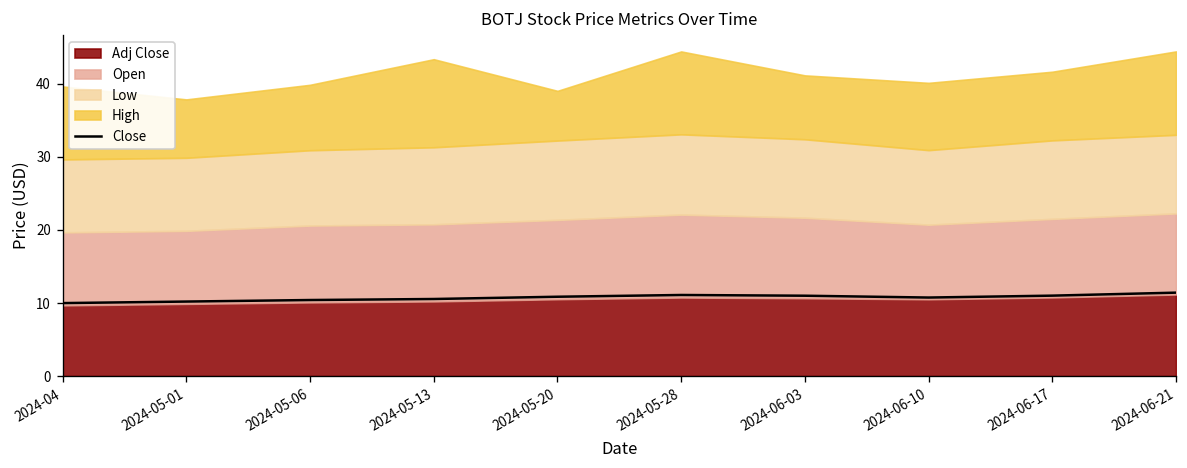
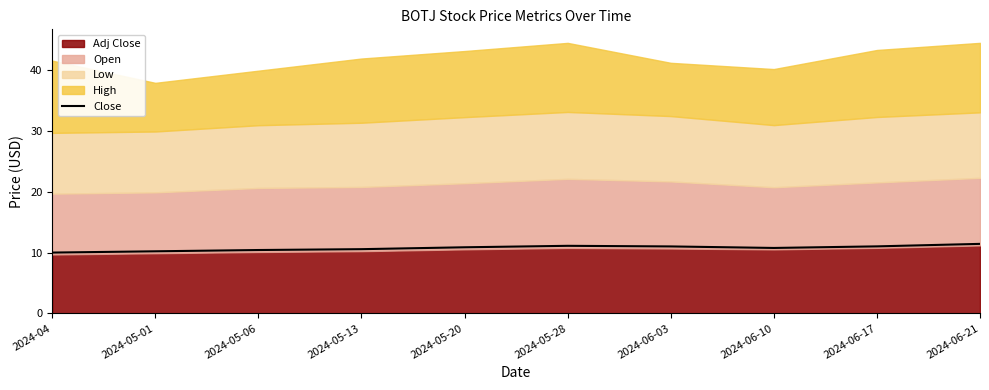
  {
    "High": {
-     "2024-04": 10,
+     "2024-04": 12,
      "2024-05-01": 8,
      "2024-05-06": 9,
-     "2024-05-13": 12,
-     "2024-05-20": 7,
+     "2024-05-13": 11,
+     "2024-05-20": 11,
      "2024-05-28": 11,
      "2024-06-03": 9,
      "2024-06-10": 9,
-     "2024-06-17": 9,
+     "2024-06-17": 11,
      "2024-06-21": 11
    }
  }
